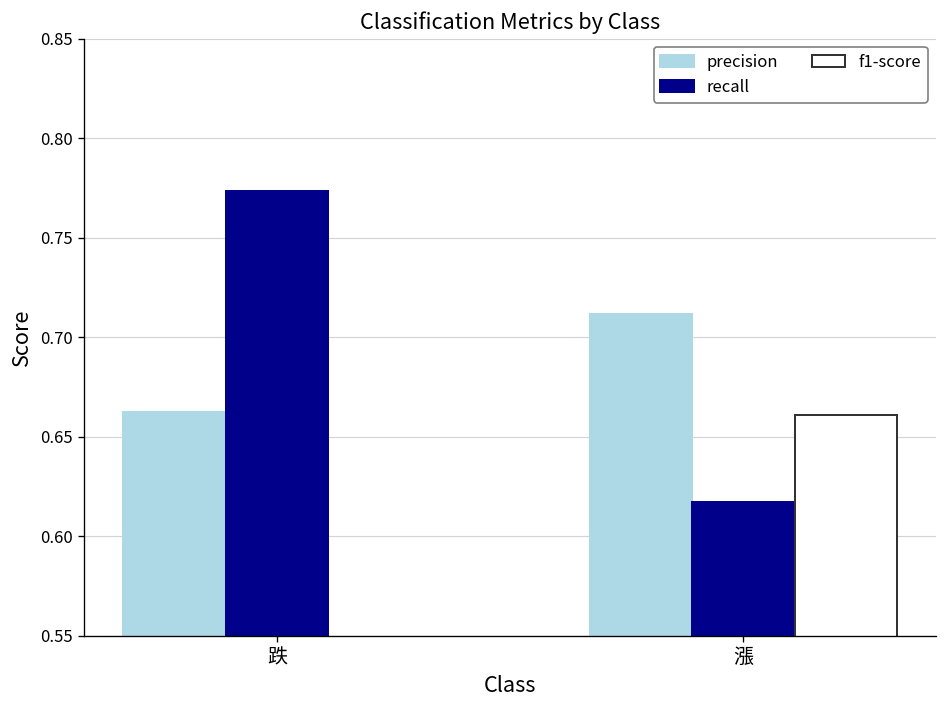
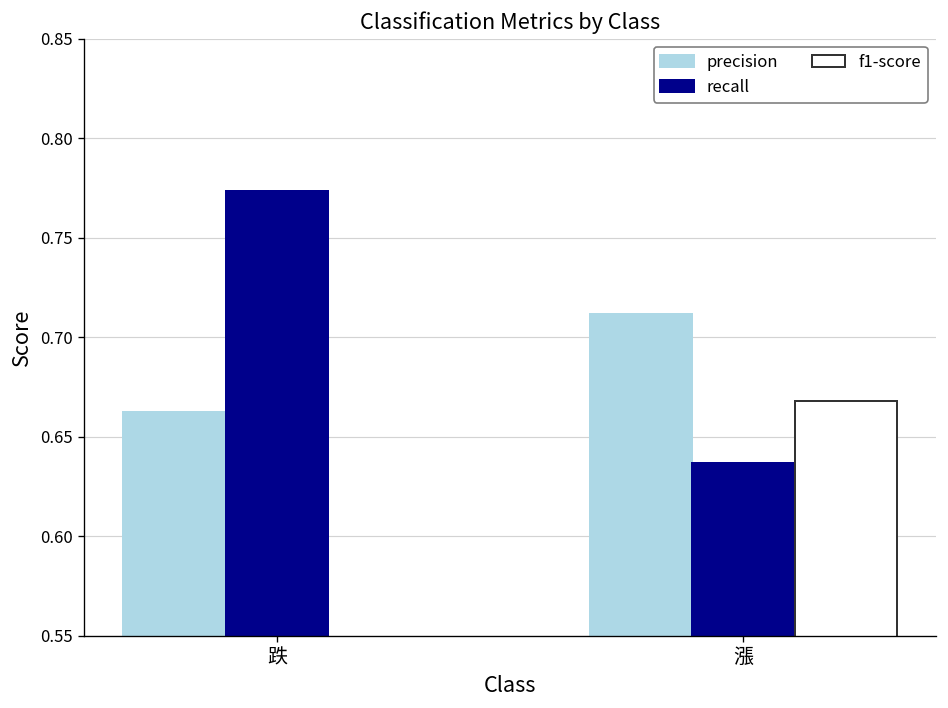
  {
    "precision": {
      "跌": 0.662,
      "漲": 0.712
    },
    "recall": {
      "跌": 0.774,
-     "漲": 0.617
+     "漲": 0.637
    },
    "f1-score": {
-     "漲": 0.661
+     "漲": 0.668
    }
  }
